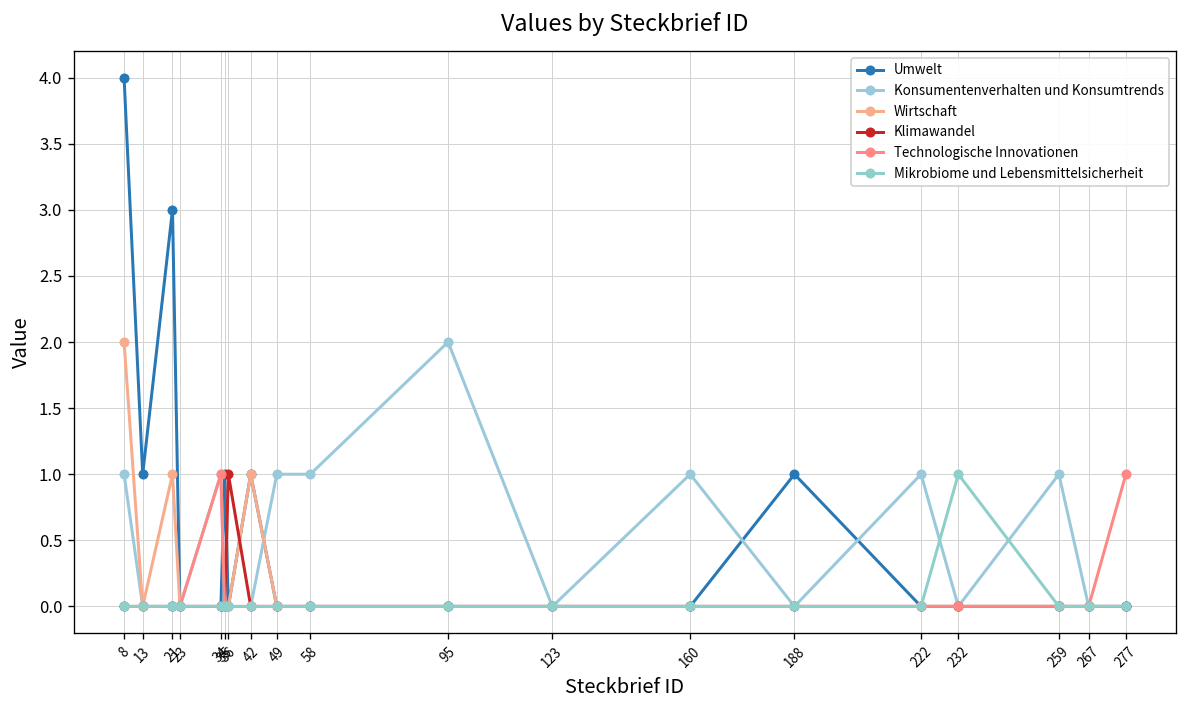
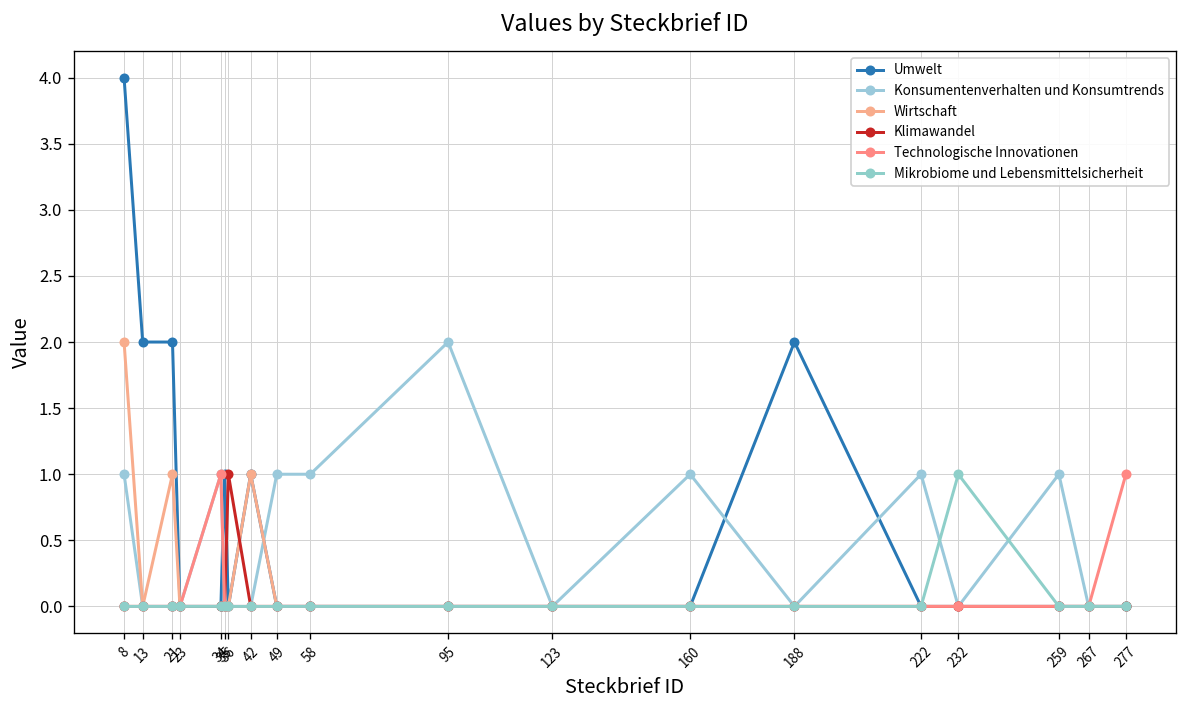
  {
    "Umwelt": {
      "8": 4,
-     "13": 1,
-     "21": 3,
+     "13": 2,
+     "21": 2,
      "35": 1,
-     "188": 1
+     "188": 2
    },
    "Klimawandel": {
      "36": 1
    }
  }
